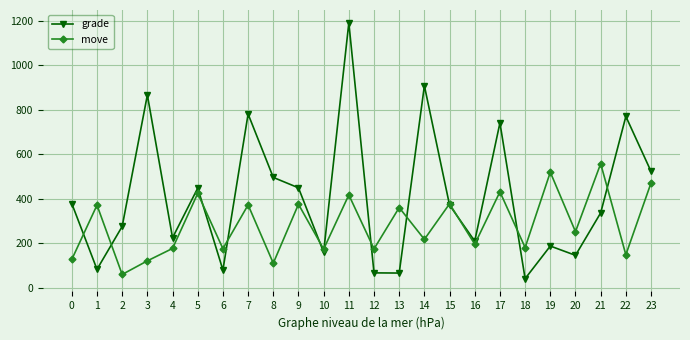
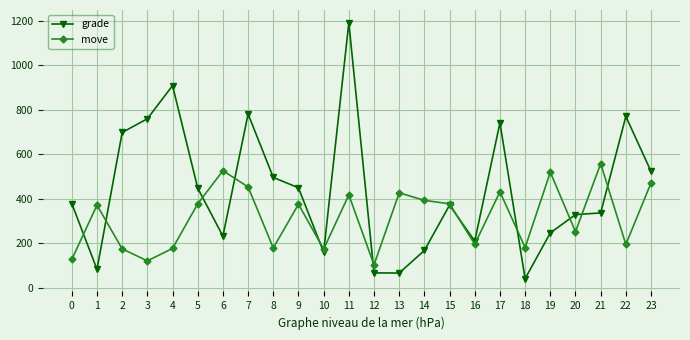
  {
    "grade": {
      "0": 380,
      "1": 80,
-     "2": 280,
-     "3": 870,
-     "4": 220,
+     "2": 700,
+     "3": 760,
+     "4": 910,
      "5": 450,
-     "6": 80,
+     "6": 230,
      "7": 780,
      "8": 500,
      "9": 450,
      "10": 160,
      "11": 1190,
      "12": 70,
      "13": 70,
-     "14": 910,
+     "14": 170,
      "16": 210,
      "17": 740,
      "18": 40,
-     "19": 190,
-     "20": 150,
+     "19": 250,
+     "20": 330,
      "21": 340,
      "22": 770,
      "23": 520
    },
    "move": {
      "0": 130,
      "1": 370,
-     "2": 60,
+     "2": 170,
      "3": 120,
      "4": 180,
-     "5": 420,
-     "6": 180,
-     "7": 370,
-     "8": 110,
+     "5": 380,
+     "6": 530,
+     "7": 450,
+     "8": 180,
      "9": 380,
      "10": 170,
      "11": 420,
-     "12": 170,
-     "13": 360,
-     "14": 220,
+     "12": 100,
+     "13": 430,
+     "14": 390,
      "16": 200,
      "17": 430,
      "18": 180,
      "19": 520,
      "20": 250,
      "21": 560,
-     "22": 150,
+     "22": 190,
      "23": 470
    }
  }
